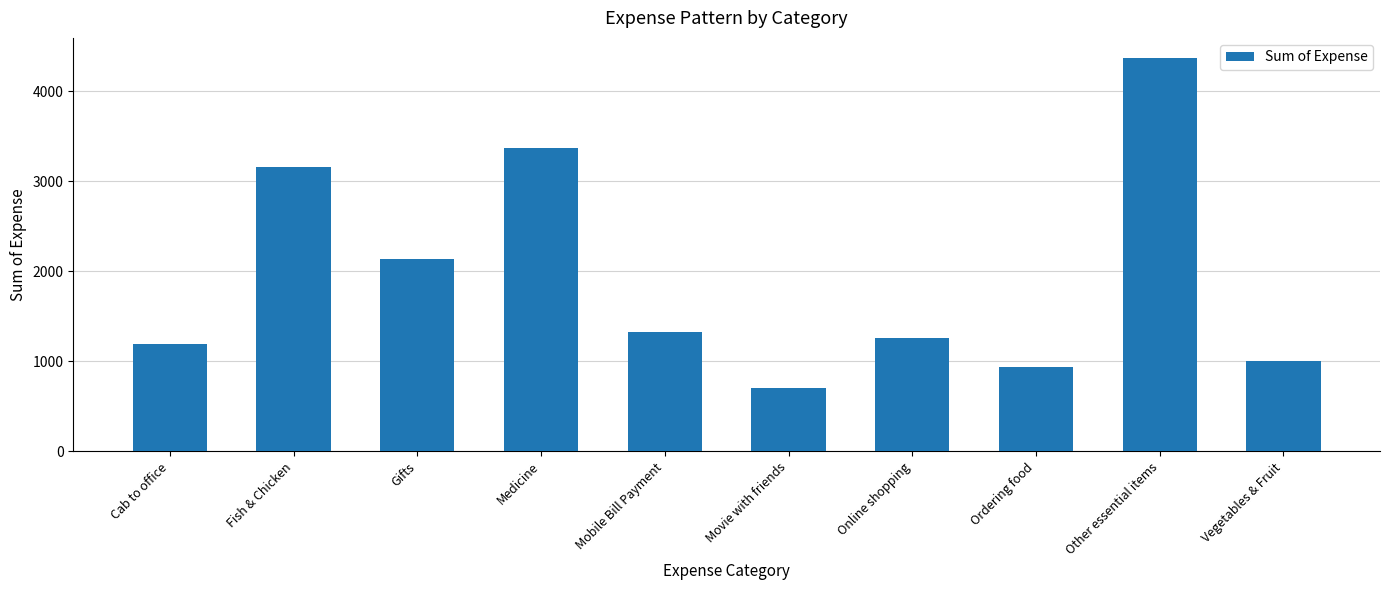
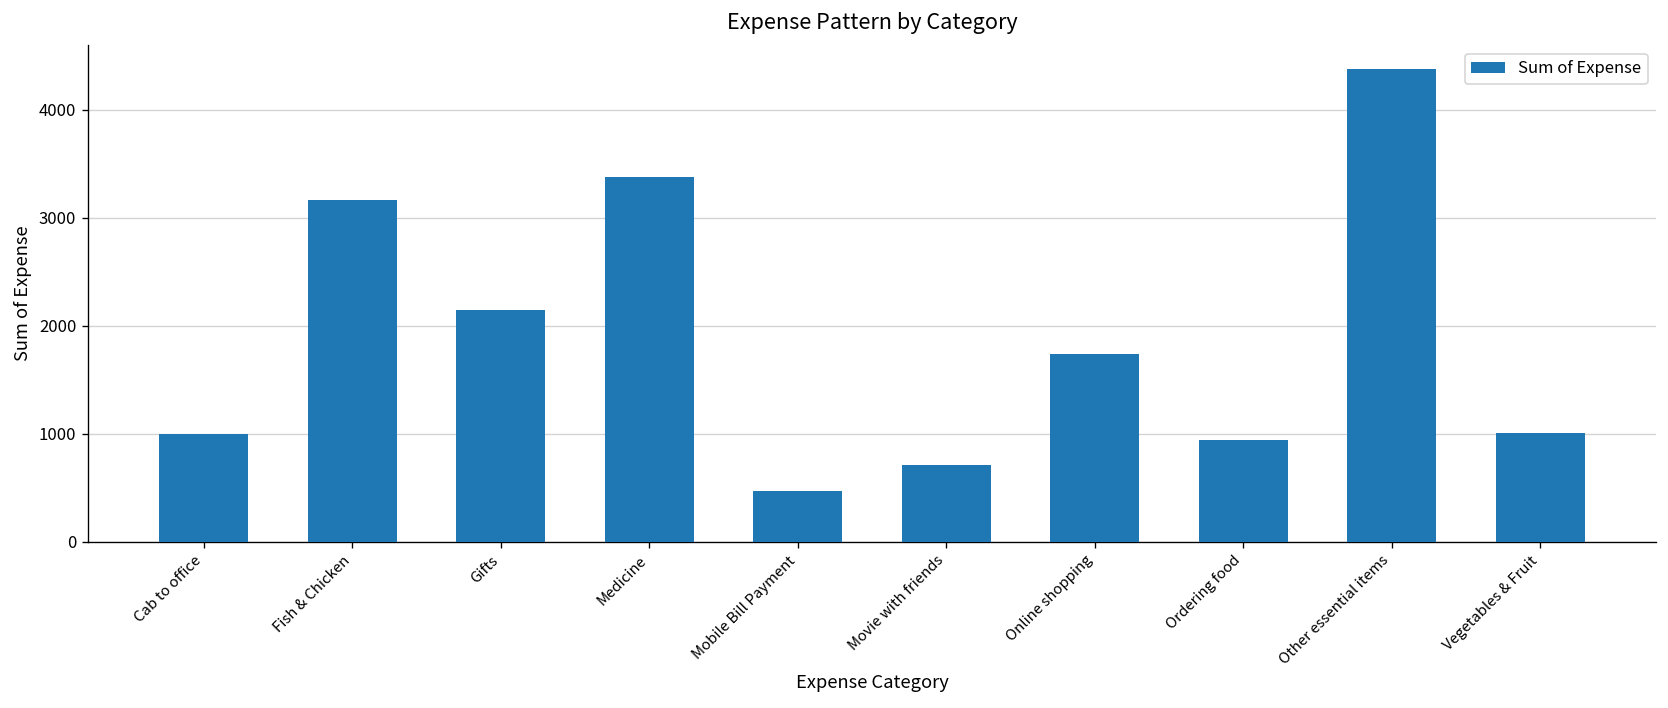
  {
-   "Cab to office": 1200,
+   "Cab to office": 1000,
    "Fish & Chicken": 3200,
    "Gifts": 2100,
    "Medicine": 3400,
-   "Mobile Bill Payment": 1300,
+   "Mobile Bill Payment": 500,
    "Movie with friends": 700,
-   "Online shopping": 1300,
+   "Online shopping": 1700,
    "Ordering food": 900,
    "Other essential items": 4400,
    "Vegetables & Fruit": 1000
  }
